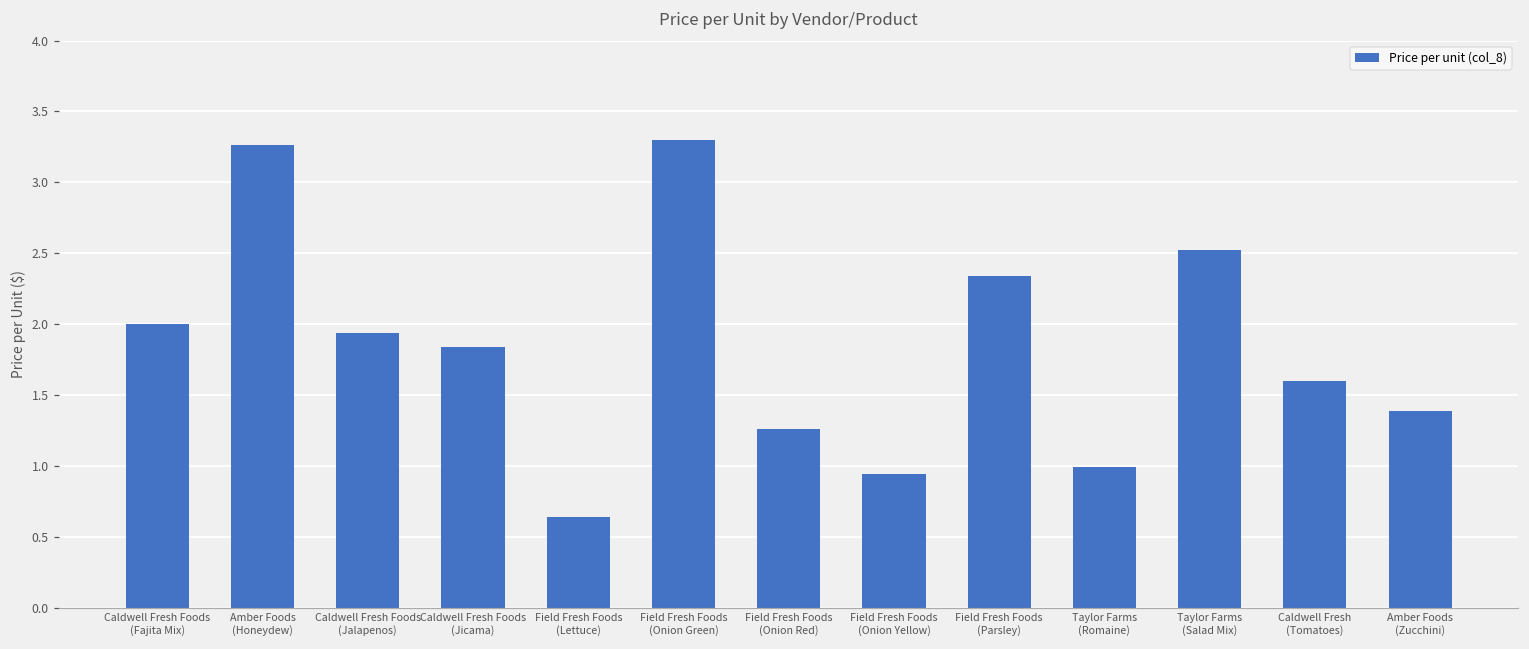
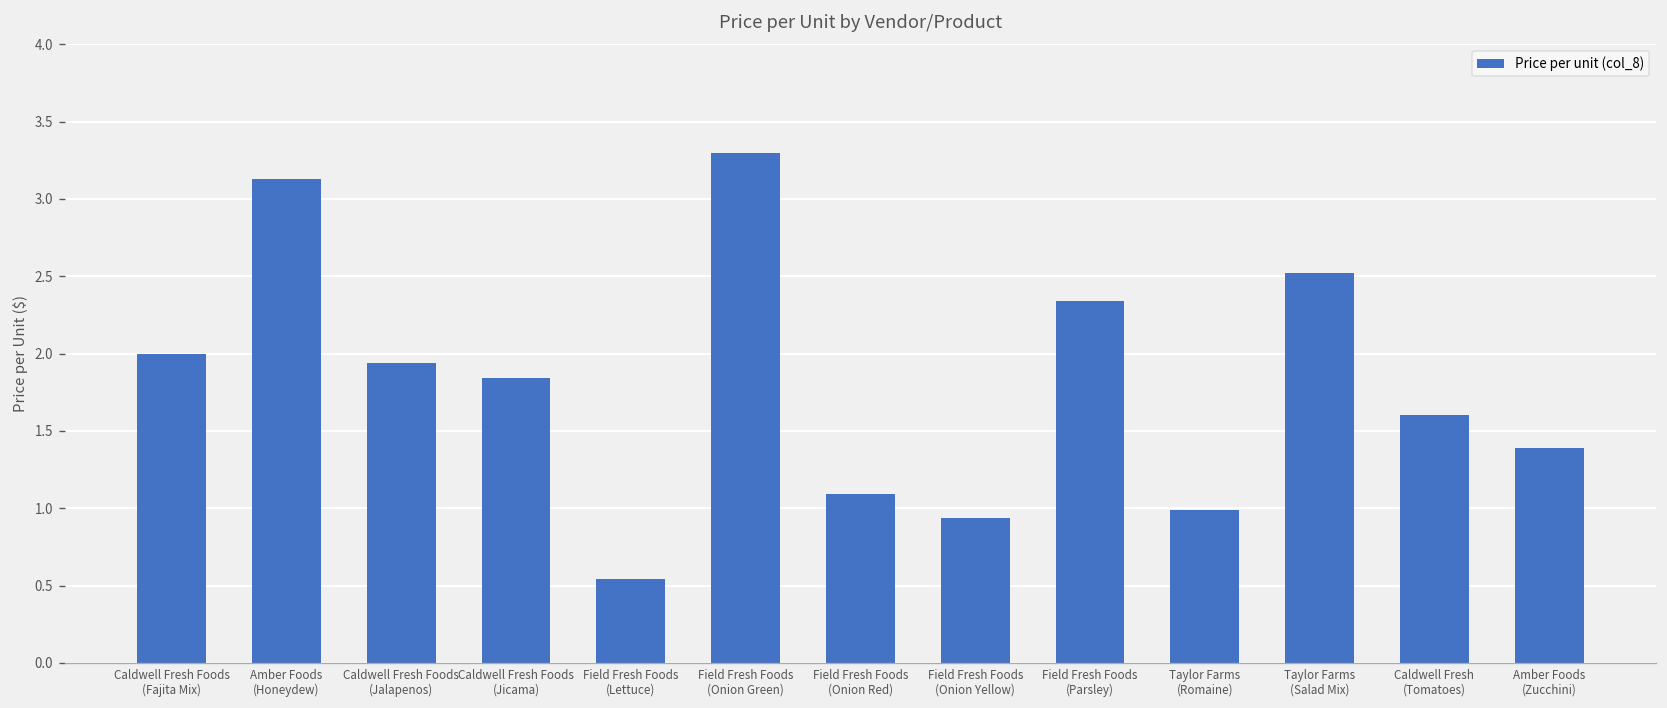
  {
    "Caldwell Fresh Foods (Fajita Mix)": 2.00,
-   "Amber Foods (Honeydew)": 3.26,
+   "Amber Foods (Honeydew)": 3.13,
    "Caldwell Fresh Foods (Jalapenos)": 1.94,
    "Caldwell Fresh Foods (Jicama)": 1.84,
-   "Field Fresh Foods (Lettuce)": 0.64,
+   "Field Fresh Foods (Lettuce)": 0.54,
    "Field Fresh Foods (Onion Green)": 3.30,
-   "Field Fresh Foods (Onion Red)": 1.26,
+   "Field Fresh Foods (Onion Red)": 1.09,
    "Field Fresh Foods (Onion Yellow)": 0.94,
    "Field Fresh Foods (Parsley)": 2.34,
    "Taylor Farms (Romaine)": 0.99,
    "Taylor Farms (Salad Mix)": 2.52,
    "Caldwell Fresh (Tomatoes)": 1.60,
    "Amber Foods (Zucchini)": 1.39
  }
